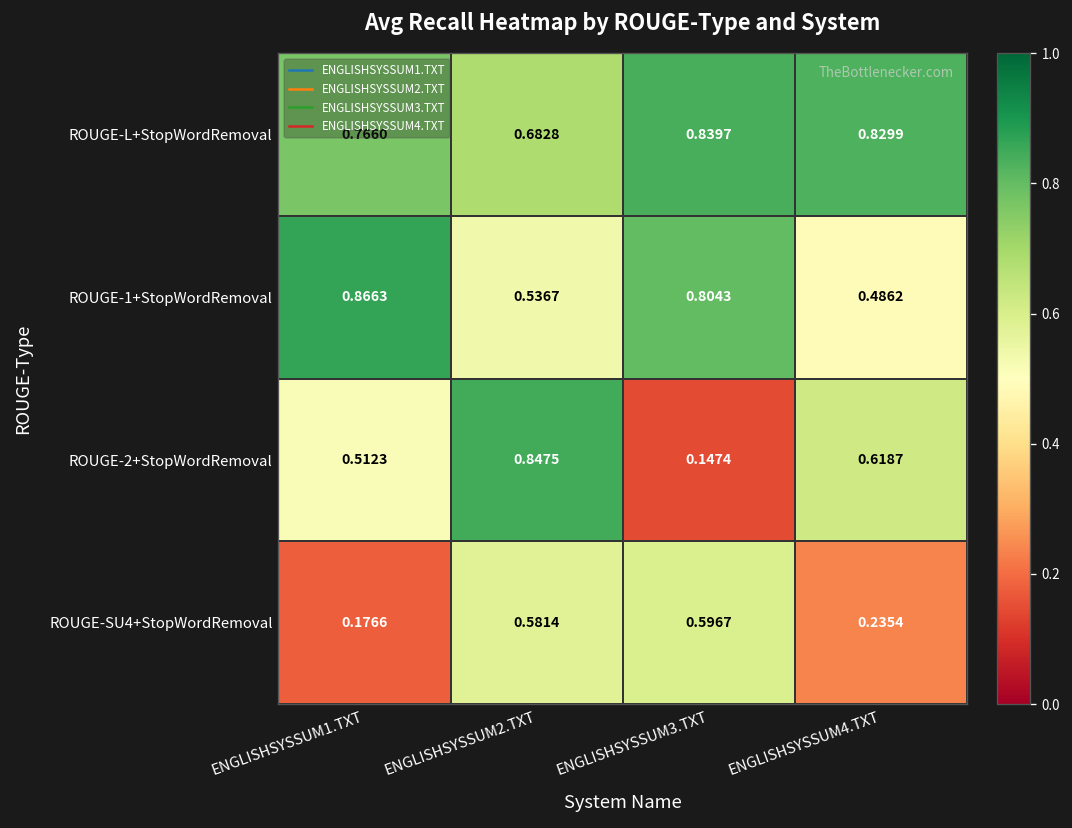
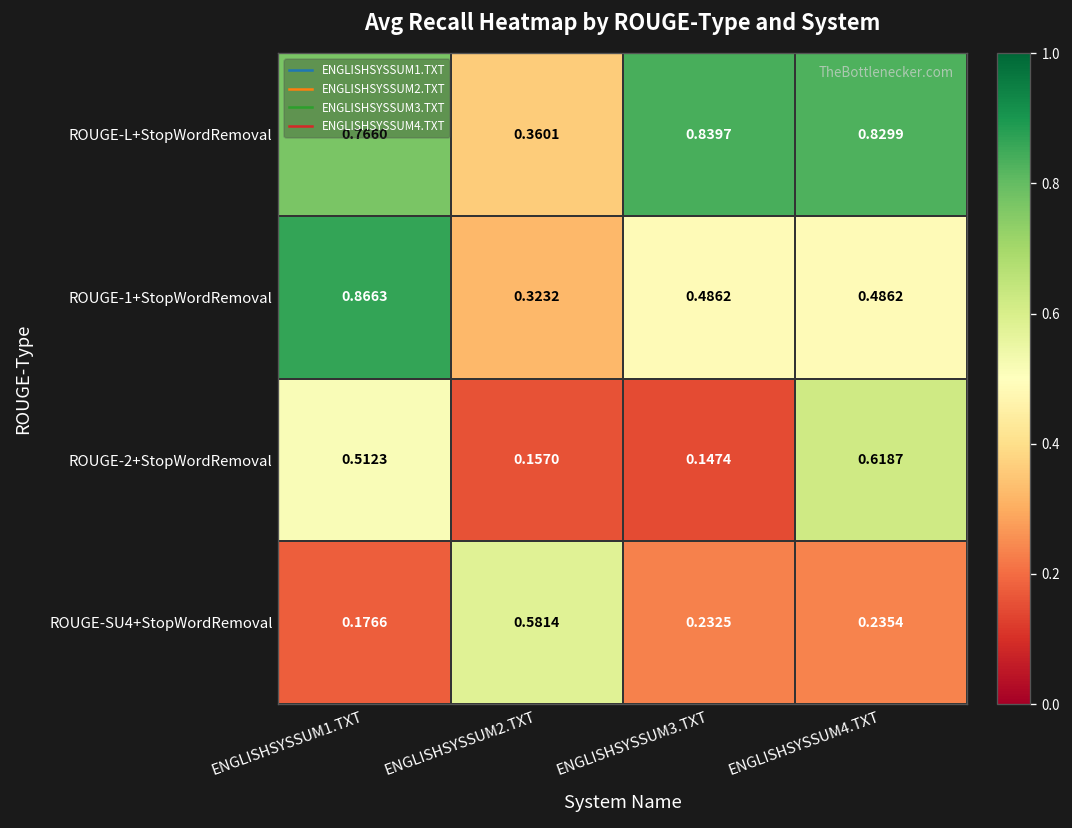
  {
    "ROUGE-L+StopWordRemoval": {
-     "ENGLISHSYSSUM2.TXT": 0.6828,
+     "ENGLISHSYSSUM2.TXT": 0.3601,
      "ENGLISHSYSSUM3.TXT": 0.8397
    },
    "ROUGE-1+StopWordRemoval": {
      "ENGLISHSYSSUM1.TXT": 0.8663,
-     "ENGLISHSYSSUM2.TXT": 0.5367,
-     "ENGLISHSYSSUM3.TXT": 0.8043,
+     "ENGLISHSYSSUM2.TXT": 0.3232,
+     "ENGLISHSYSSUM3.TXT": 0.4862,
      "ENGLISHSYSSUM4.TXT": 0.4862
    },
    "ROUGE-2+StopWordRemoval": {
      "ENGLISHSYSSUM1.TXT": 0.5123,
-     "ENGLISHSYSSUM2.TXT": 0.8475,
+     "ENGLISHSYSSUM2.TXT": 0.1570,
      "ENGLISHSYSSUM3.TXT": 0.1474,
      "ENGLISHSYSSUM4.TXT": 0.6187
    },
    "ROUGE-SU4+StopWordRemoval": {
      "ENGLISHSYSSUM1.TXT": 0.1766,
      "ENGLISHSYSSUM2.TXT": 0.5814,
-     "ENGLISHSYSSUM3.TXT": 0.5967,
+     "ENGLISHSYSSUM3.TXT": 0.2325,
      "ENGLISHSYSSUM4.TXT": 0.2354
    }
  }
